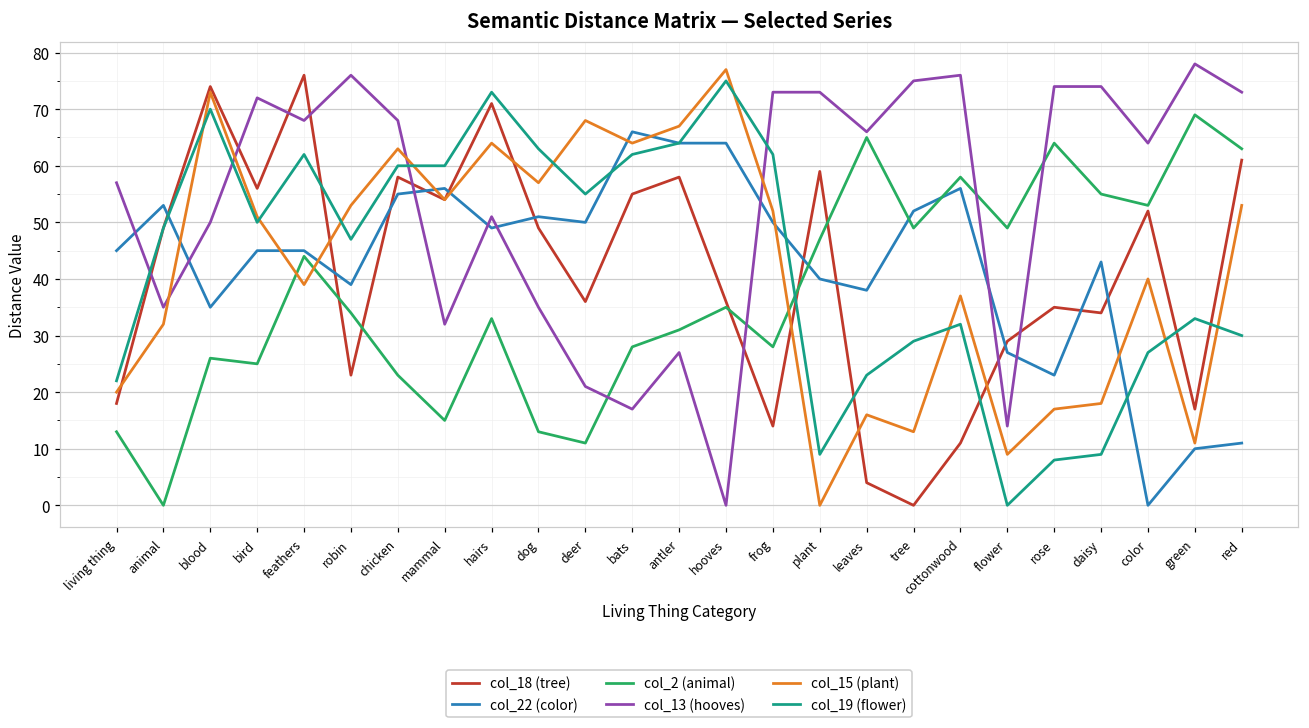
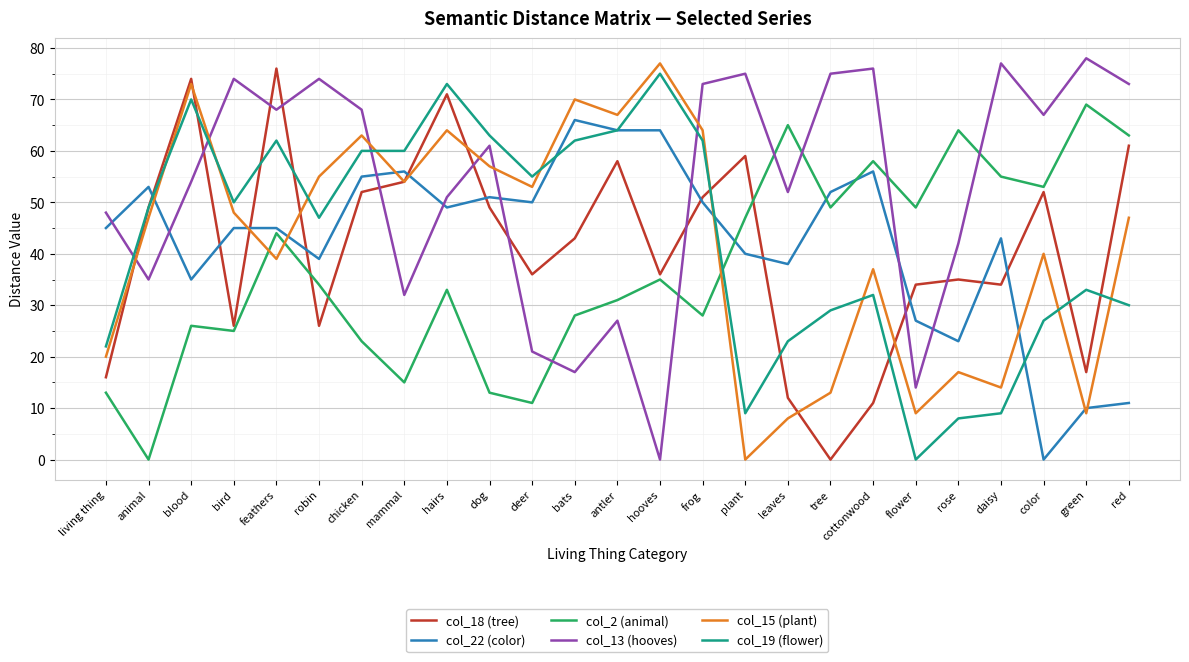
  {
    "col_18 (tree)": {
-     "living thing": 18,
+     "living thing": 16,
      "blood": 74,
-     "bird": 56,
+     "bird": 26,
      "feathers": 76,
-     "robin": 23,
-     "chicken": 58,
+     "robin": 26,
+     "chicken": 52,
      "hairs": 71,
      "dog": 49,
      "deer": 36,
-     "bats": 55,
+     "bats": 43,
      "antler": 58,
      "hooves": 36,
-     "frog": 14,
+     "frog": 51,
      "plant": 59,
-     "leaves": 4,
+     "leaves": 12,
      "tree": 0,
      "cottonwood": 11,
-     "flower": 29,
+     "flower": 34,
      "rose": 35,
      "daisy": 34,
      "color": 52,
      "green": 17,
      "red": 61
    },
    "col_22 (color)": {
      "living thing": 45,
      "animal": 53,
      "blood": 35,
      "bird": 45,
      "feathers": 45,
      "robin": 39,
      "chicken": 55,
      "mammal": 56,
      "hairs": 49,
      "dog": 51,
      "deer": 50,
      "bats": 66,
      "hooves": 64,
      "frog": 50,
      "plant": 40,
      "leaves": 38,
      "tree": 52,
      "cottonwood": 56,
      "flower": 27,
      "rose": 23,
      "daisy": 43,
      "color": 0,
      "green": 10,
      "red": 11
    },
    "col_13 (hooves)": {
-     "living thing": 57,
+     "living thing": 48,
      "animal": 35,
-     "blood": 50,
-     "bird": 72,
+     "blood": 54,
+     "bird": 74,
      "feathers": 68,
-     "robin": 76,
+     "robin": 74,
      "chicken": 68,
      "mammal": 32,
      "hairs": 51,
-     "dog": 35,
+     "dog": 61,
      "deer": 21,
      "bats": 17,
      "antler": 27,
      "hooves": 0,
      "frog": 73,
-     "plant": 73,
-     "leaves": 66,
+     "plant": 75,
+     "leaves": 52,
      "tree": 75,
      "cottonwood": 76,
      "flower": 14,
-     "rose": 74,
-     "daisy": 74,
-     "color": 64,
+     "rose": 42,
+     "daisy": 77,
+     "color": 67,
      "green": 78,
      "red": 73
    },
    "col_15 (plant)": {
      "living thing": 20,
-     "animal": 32,
+     "animal": 47,
      "blood": 73,
-     "bird": 51,
+     "bird": 48,
      "feathers": 39,
-     "robin": 53,
+     "robin": 55,
      "chicken": 63,
      "hairs": 64,
      "dog": 57,
-     "deer": 68,
-     "bats": 64,
+     "deer": 53,
+     "bats": 70,
      "antler": 67,
      "hooves": 77,
-     "frog": 52,
+     "frog": 64,
      "plant": 0,
-     "leaves": 16,
+     "leaves": 8,
      "tree": 13,
      "cottonwood": 37,
      "flower": 9,
      "rose": 17,
-     "daisy": 18,
+     "daisy": 14,
      "color": 40,
-     "green": 11,
-     "red": 53
+     "green": 9,
+     "red": 47
    }
  }
